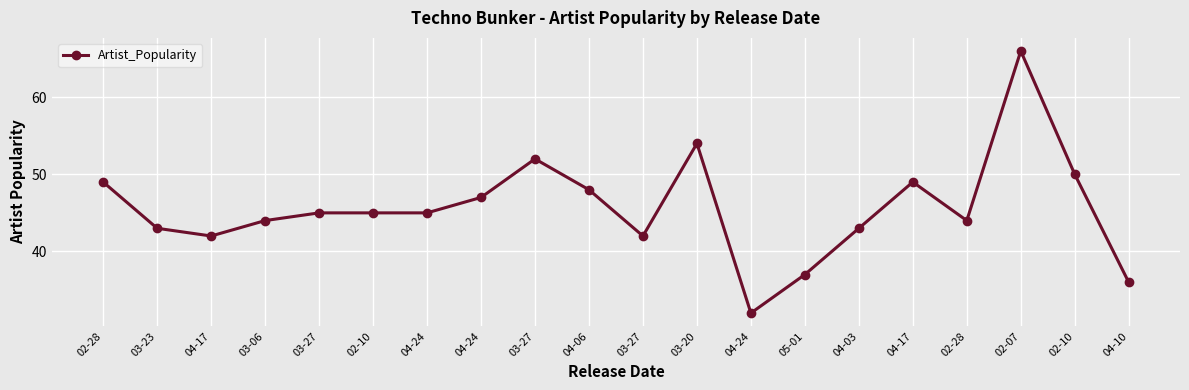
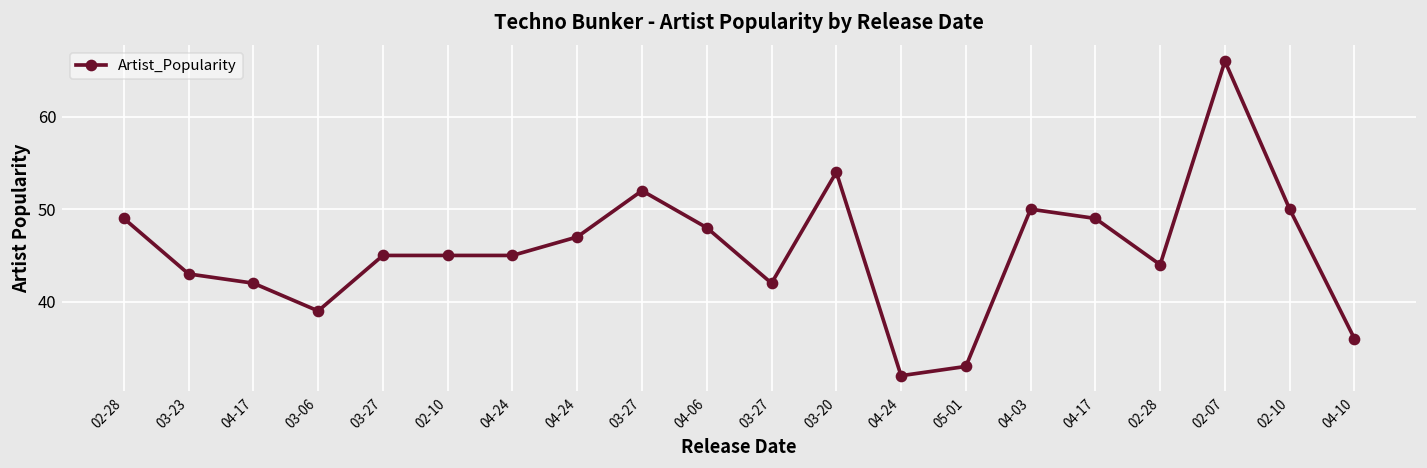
  {
    "03-23": 43,
-   "03-06": 44,
+   "03-06": 39,
    "04-06": 48,
    "03-20": 54,
-   "05-01": 37,
-   "04-03": 43,
+   "05-01": 33,
+   "04-03": 50,
    "02-07": 66,
    "04-10": 36
  }
